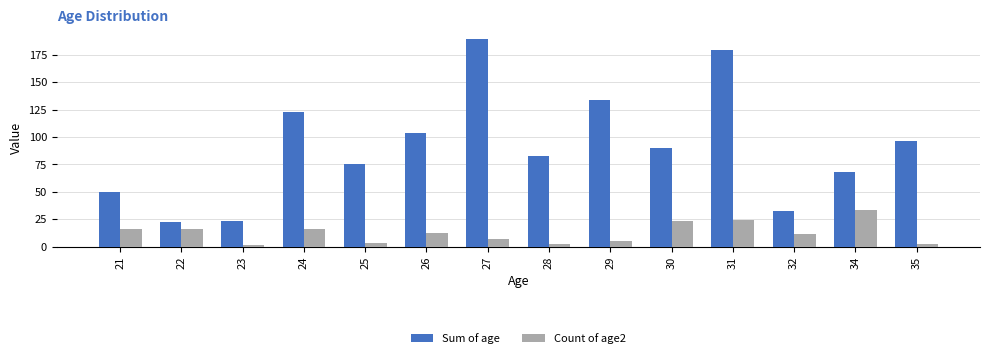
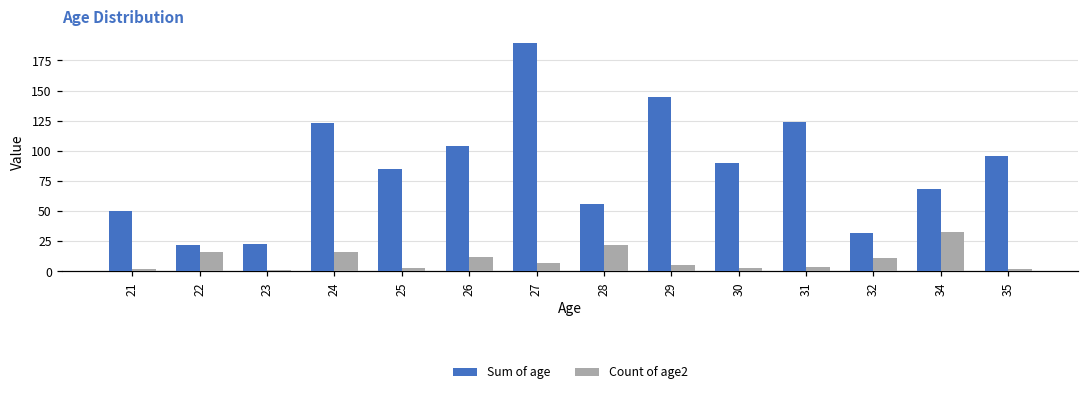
  {
    "Sum of age": {
      "21": 50,
      "22": 22,
      "23": 23,
      "24": 123,
-     "25": 75,
+     "25": 85,
      "26": 104,
      "27": 189,
-     "28": 83,
-     "29": 134,
+     "28": 56,
+     "29": 145,
      "30": 90,
-     "31": 179,
+     "31": 124,
      "32": 32,
      "34": 68,
      "35": 96
    },
    "Count of age2": {
-     "21": 16,
+     "21": 2,
      "22": 16,
      "24": 16,
      "25": 3,
      "26": 12,
      "27": 7,
-     "28": 2,
+     "28": 22,
      "29": 5,
-     "30": 23,
-     "31": 24,
+     "30": 3,
+     "31": 4,
      "32": 11,
      "34": 33
    }
  }
